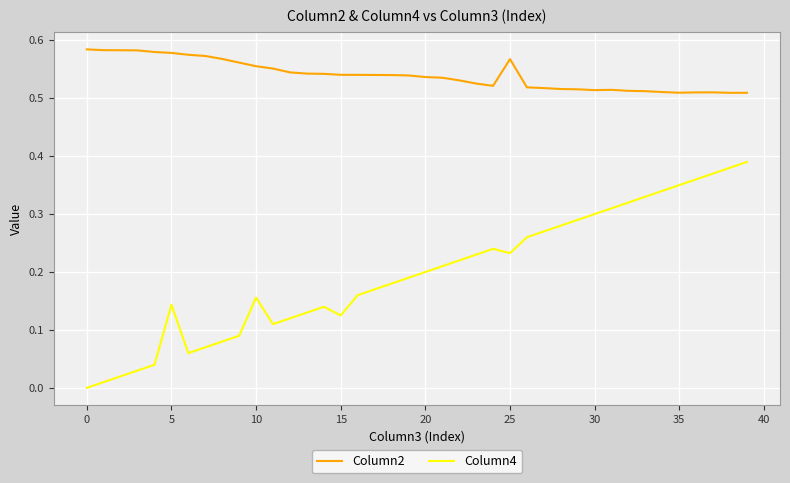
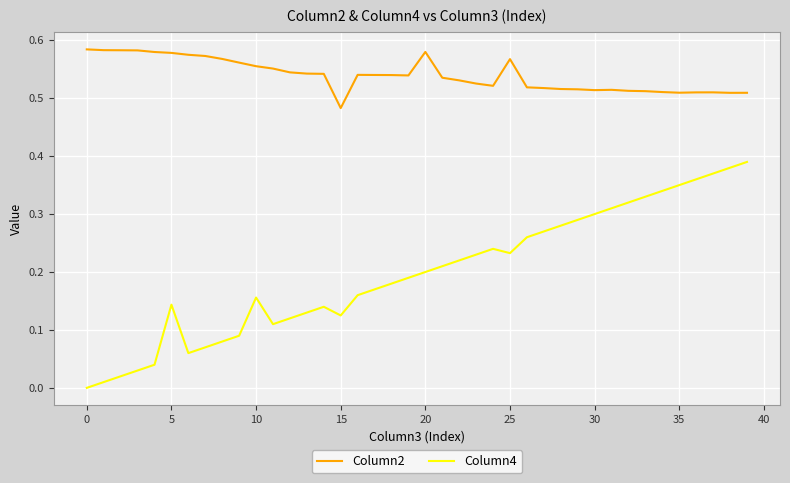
  {
    "Column2": {
      "0": 0.58,
      "5": 0.58,
      "10": 0.56,
-     "15": 0.54,
-     "20": 0.54,
+     "15": 0.48,
+     "20": 0.58,
      "25": 0.57,
      "30": 0.51,
      "35": 0.51
    },
    "Column4": {
      "0": 0.00,
      "5": 0.14,
      "10": 0.16,
      "15": 0.13,
      "20": 0.20,
      "25": 0.23,
      "30": 0.30,
      "35": 0.35
    }
  }
